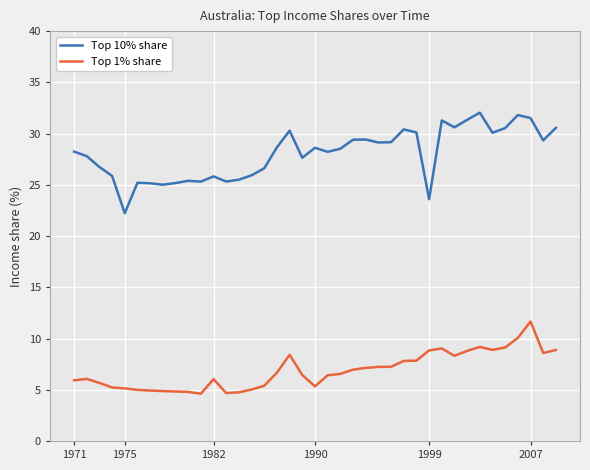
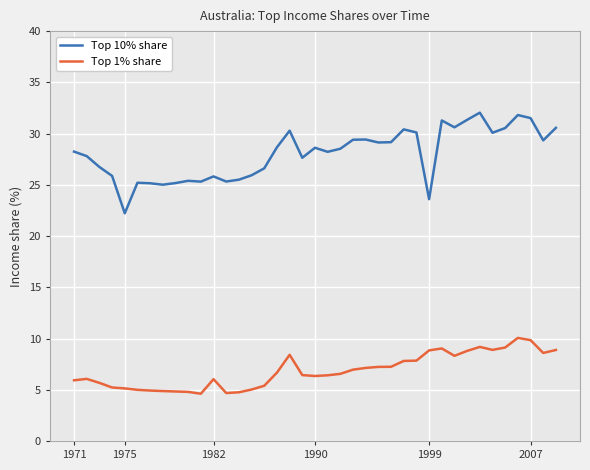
  {
    "Top 10% share": {
      "1971": 28.2,
      "1975": 22.2,
      "1982": 25.8,
      "1990": 28.6,
      "1999": 23.6,
      "2007": 31.5
    },
    "Top 1% share": {
      "1971": 5.9,
      "1975": 5.1,
      "1982": 6.0,
-     "1990": 5.3,
+     "1990": 6.3,
      "1999": 8.8,
-     "2007": 11.7
+     "2007": 9.8
    }
  }
